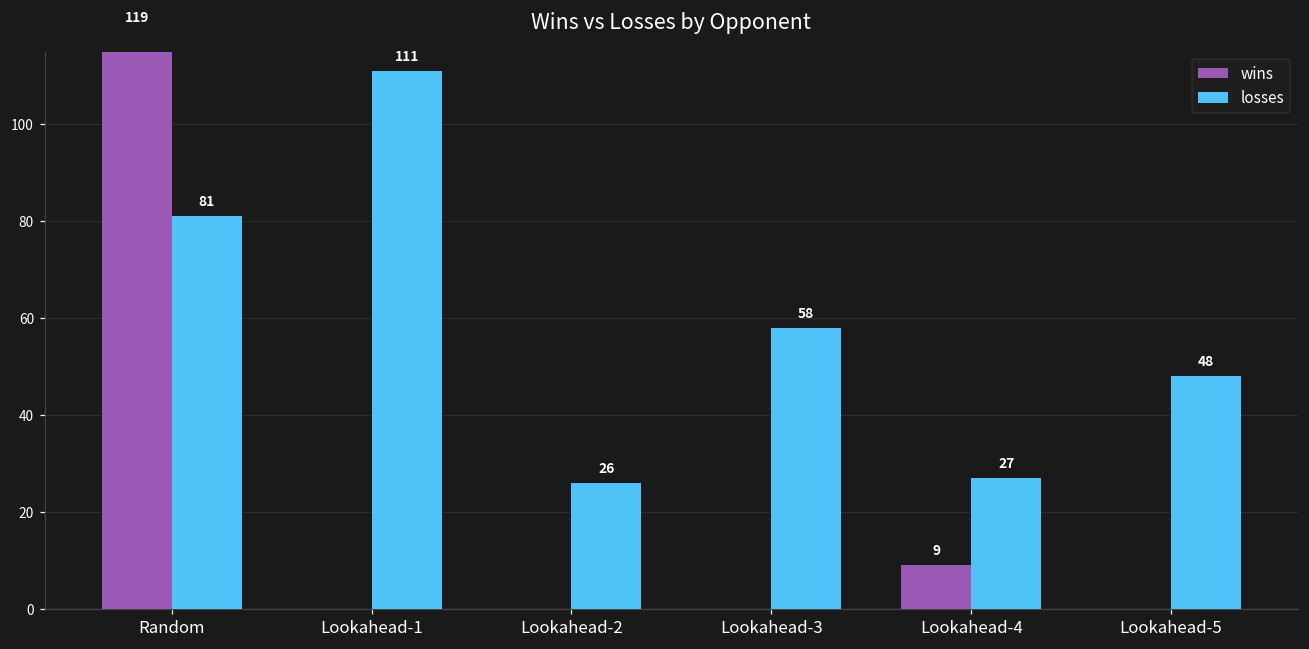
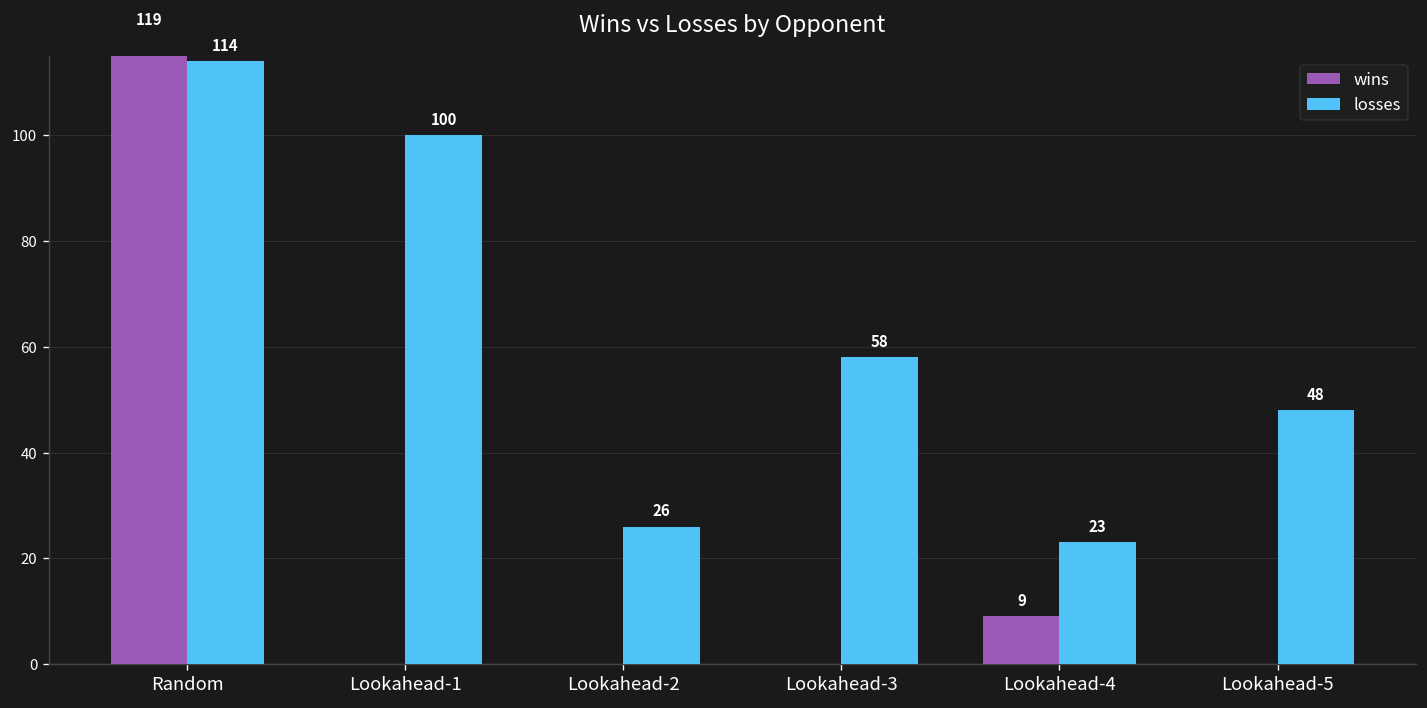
  {
    "wins": {
      "Lookahead-4": 9
    },
    "losses": {
-     "Random": 81,
-     "Lookahead-1": 111,
+     "Random": 114,
+     "Lookahead-1": 100,
      "Lookahead-2": 26,
      "Lookahead-3": 58,
-     "Lookahead-4": 27,
+     "Lookahead-4": 23,
      "Lookahead-5": 48
    }
  }
